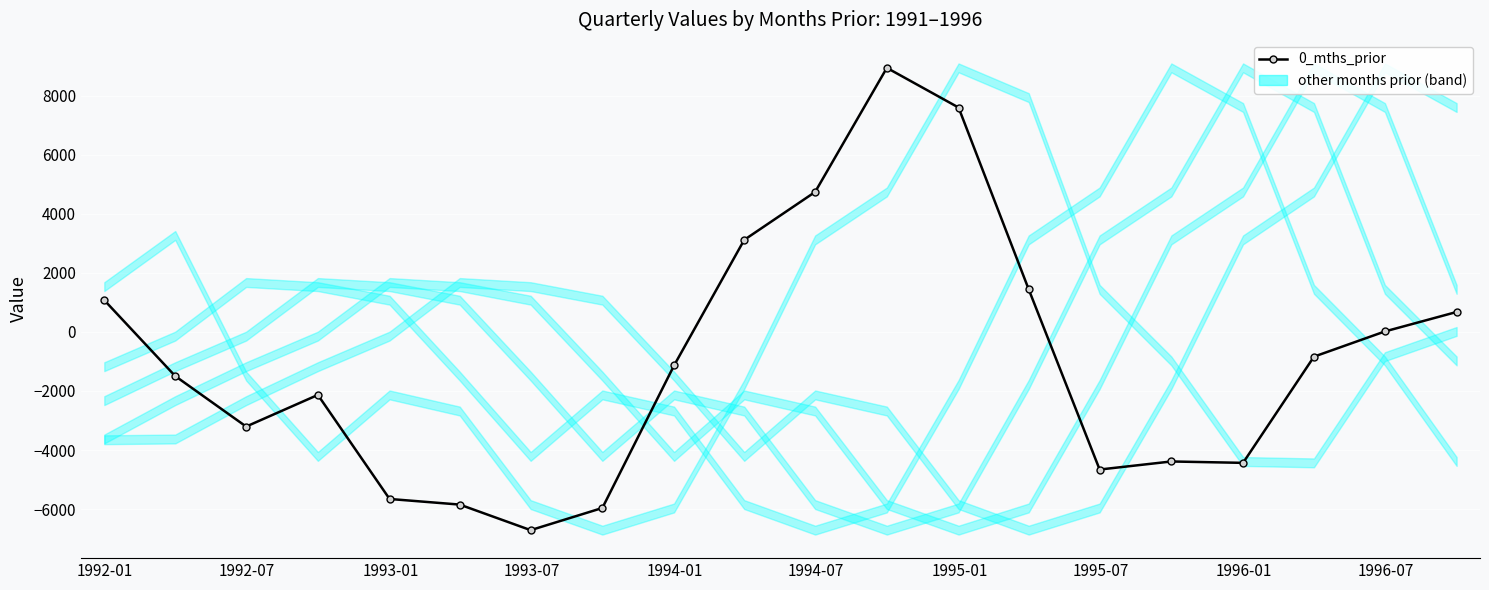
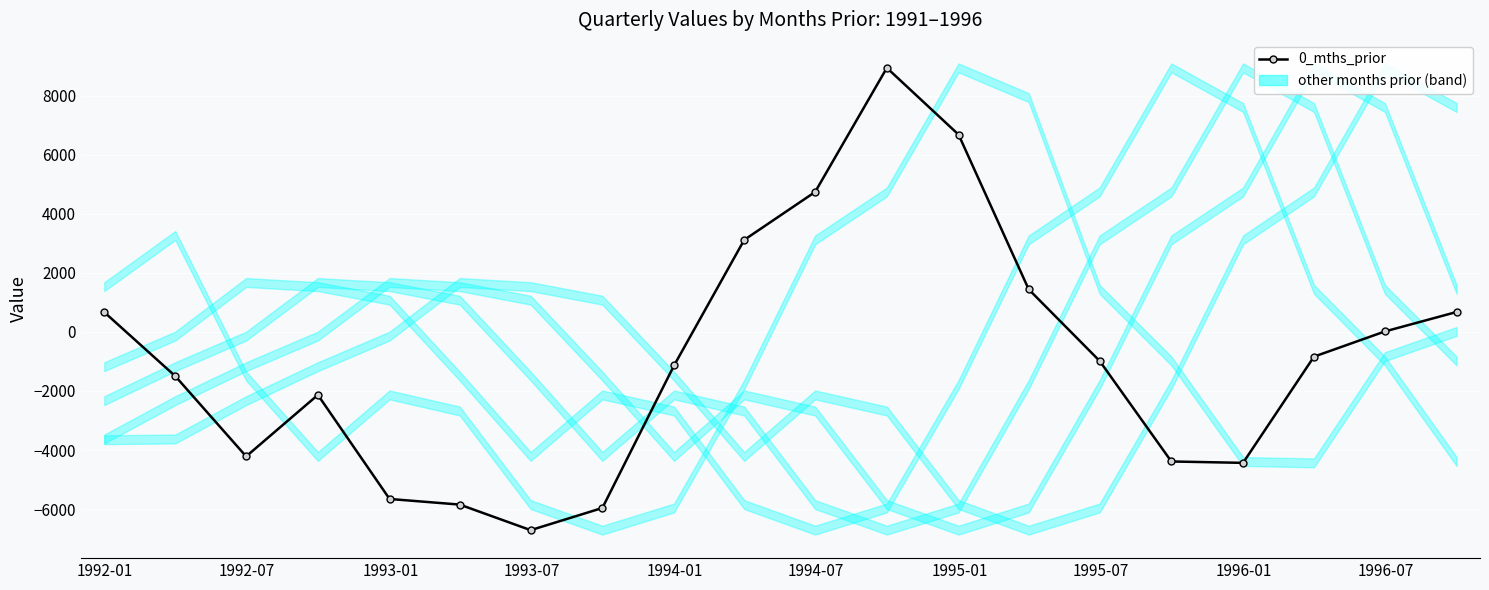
  {
    "0_mths_prior": {
-     "1992-01": 1100,
-     "1992-07": -3200,
+     "1992-01": 700,
+     "1992-07": -4200,
      "1993-01": -5700,
      "1993-07": -6700,
      "1994-01": -1100,
      "1994-07": 4700,
-     "1995-01": 7600,
-     "1995-07": -4700,
+     "1995-01": 6700,
+     "1995-07": -1000,
      "1996-01": -4400,
      "1996-07": 0
    }
  }
